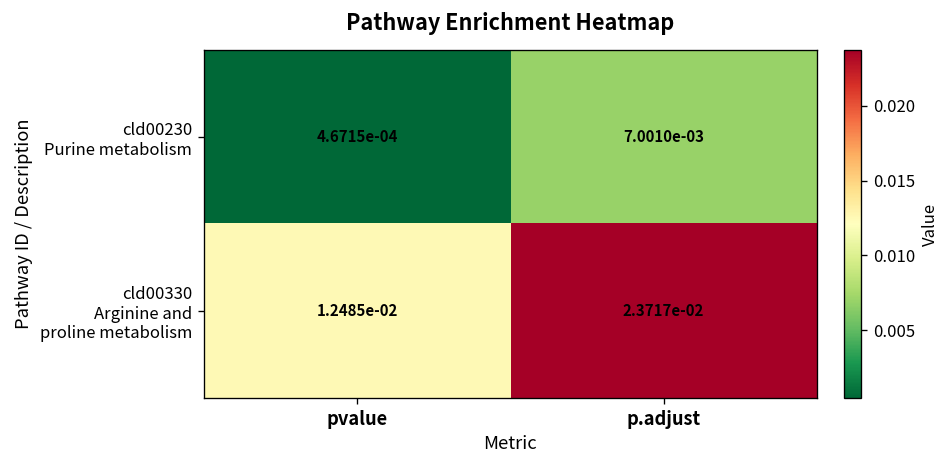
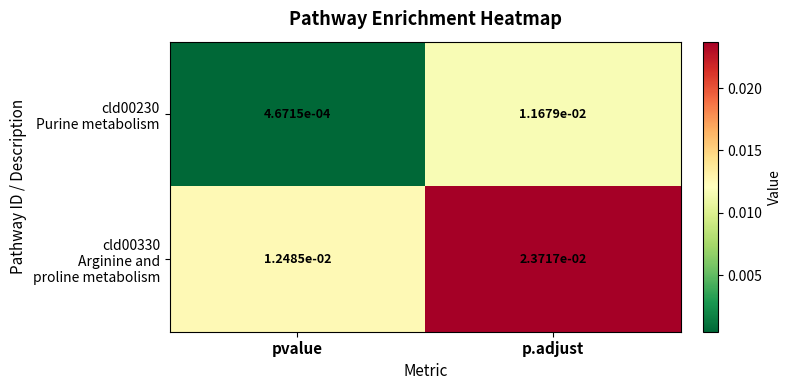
  {
    "cld00230 Purine metabolism": {
      "pvalue": "4.6715e-04",
-     "p.adjust": "7.0010e-03"
+     "p.adjust": "1.1679e-02"
    },
    "cld00330 Arginine and proline metabolism": {
      "pvalue": "1.2485e-02",
      "p.adjust": "2.3717e-02"
    }
  }
